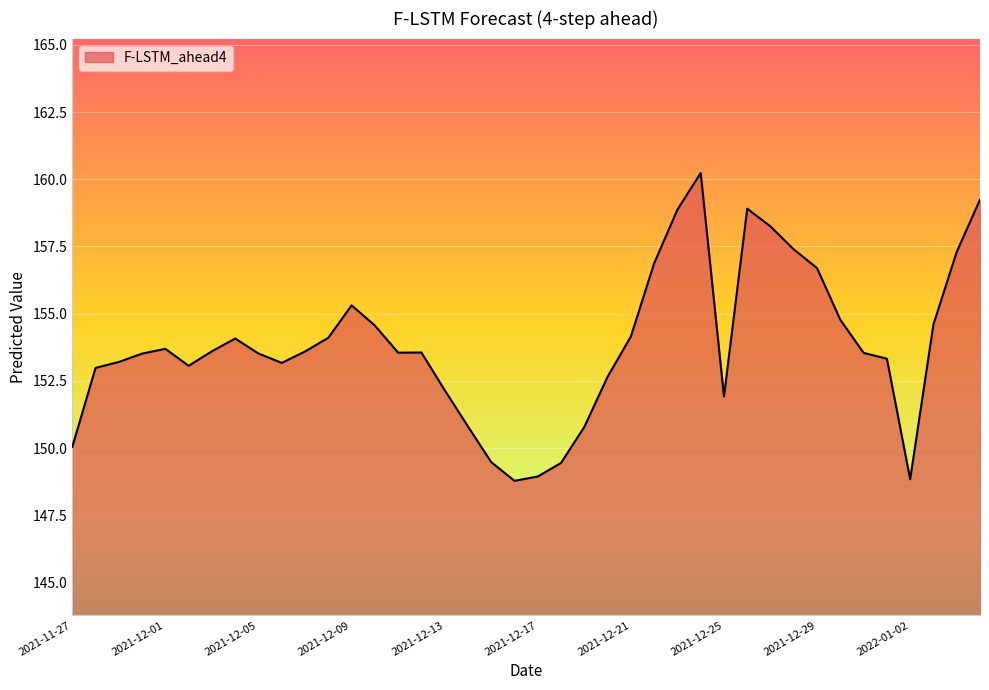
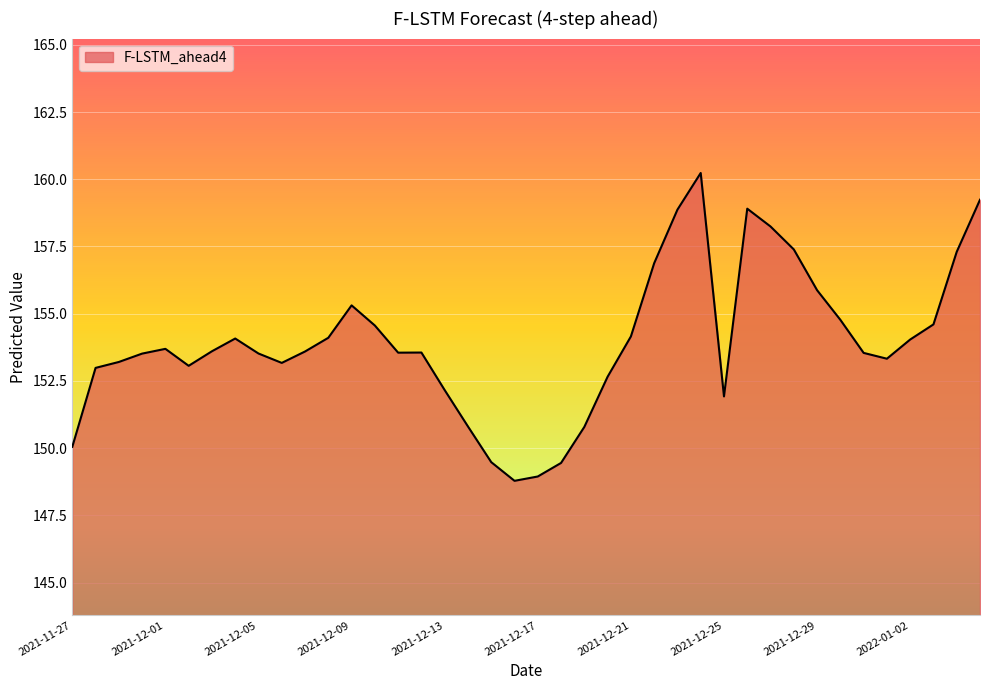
  {
    "2021-11-27": 150.0,
    "2021-12-01": 153.7,
    "2021-12-05": 153.5,
    "2021-12-09": 155.3,
    "2021-12-13": 152.2,
    "2021-12-17": 148.9,
    "2021-12-21": 154.2,
    "2021-12-25": 151.9,
-   "2021-12-29": 156.7,
-   "2022-01-02": 148.8
+   "2021-12-29": 155.9,
+   "2022-01-02": 154.0
  }
